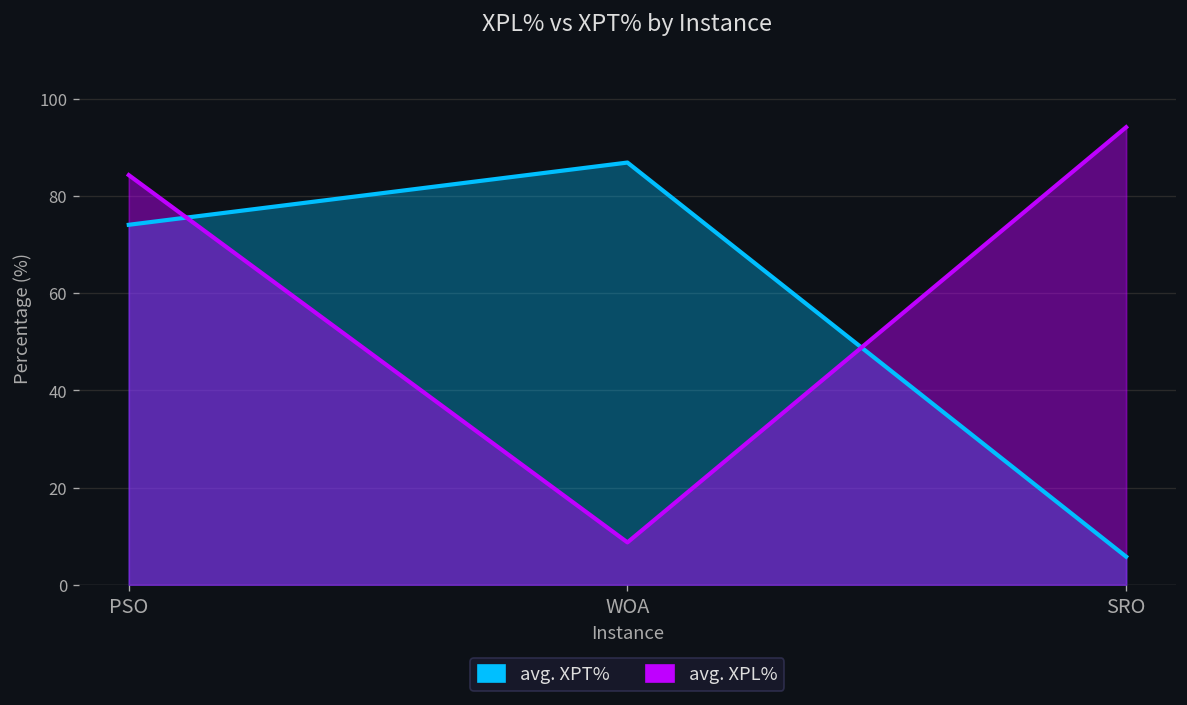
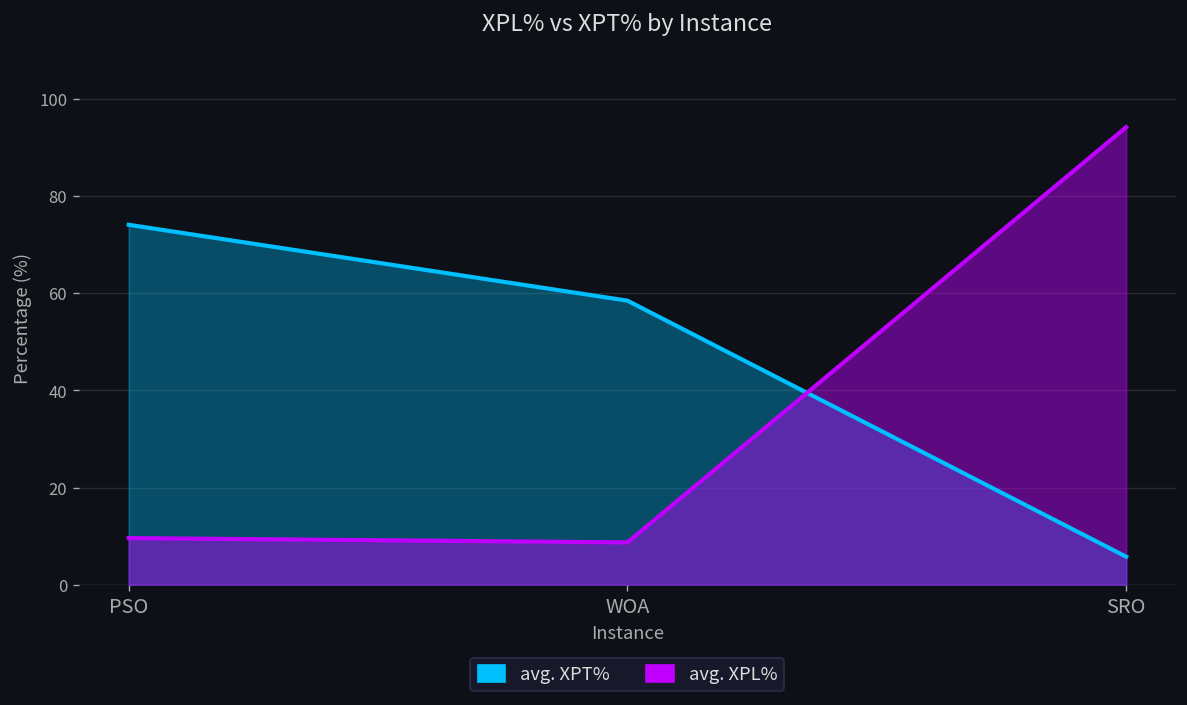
  {
    "avg. XPT%": {
      "PSO": 74,
-     "WOA": 87,
+     "WOA": 59,
      "SRO": 6
    },
    "avg. XPL%": {
-     "PSO": 84,
+     "PSO": 10,
      "WOA": 9,
      "SRO": 94
    }
  }
